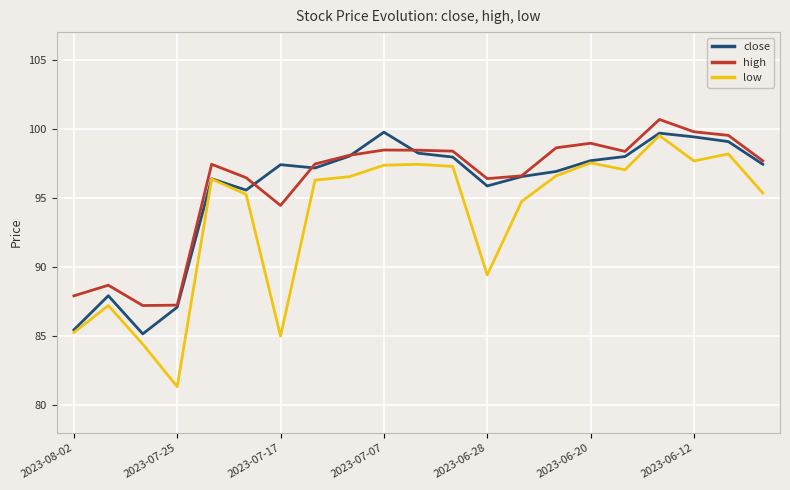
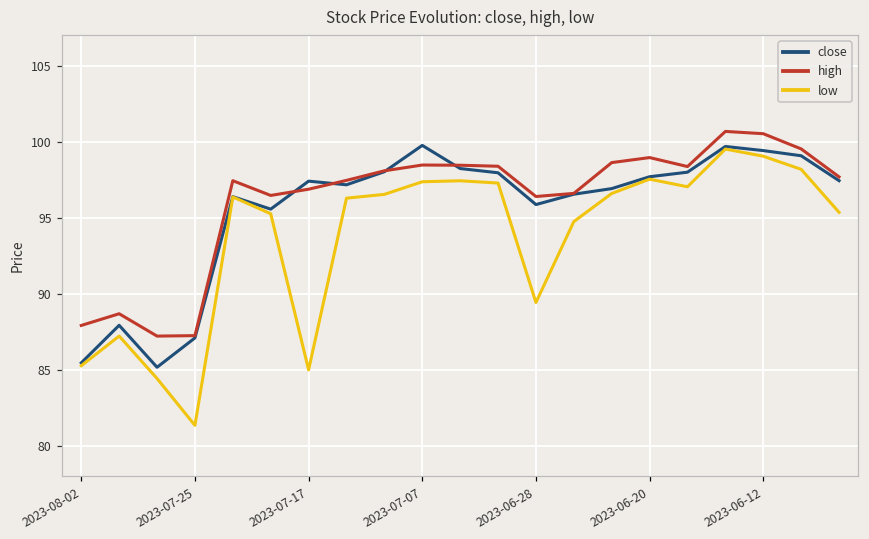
  {
    "close": {
      "2023-08-02": 85.5,
      "2023-07-17": 97.4,
      "2023-07-07": 99.8,
      "2023-06-28": 95.9,
      "2023-06-12": 99.4
    },
    "high": {
      "2023-08-02": 87.9,
-     "2023-07-17": 94.5,
+     "2023-07-17": 96.9,
      "2023-07-07": 98.5,
      "2023-06-28": 96.4,
      "2023-06-20": 99.0,
-     "2023-06-12": 99.8
+     "2023-06-12": 100.5
    },
    "low": {
      "2023-08-02": 85.3,
      "2023-07-25": 81.4,
      "2023-07-17": 85.0,
      "2023-07-07": 97.4,
      "2023-06-28": 89.4,
-     "2023-06-12": 97.7
+     "2023-06-12": 99.1
    }
  }
